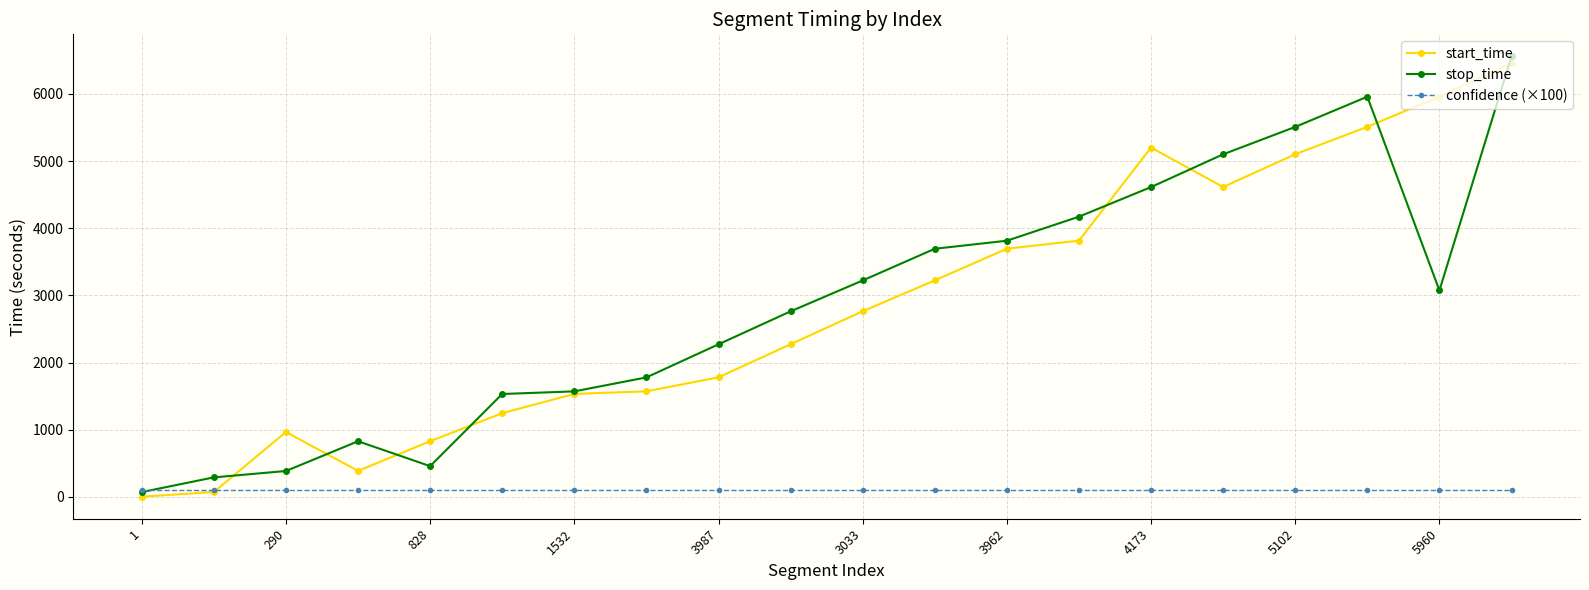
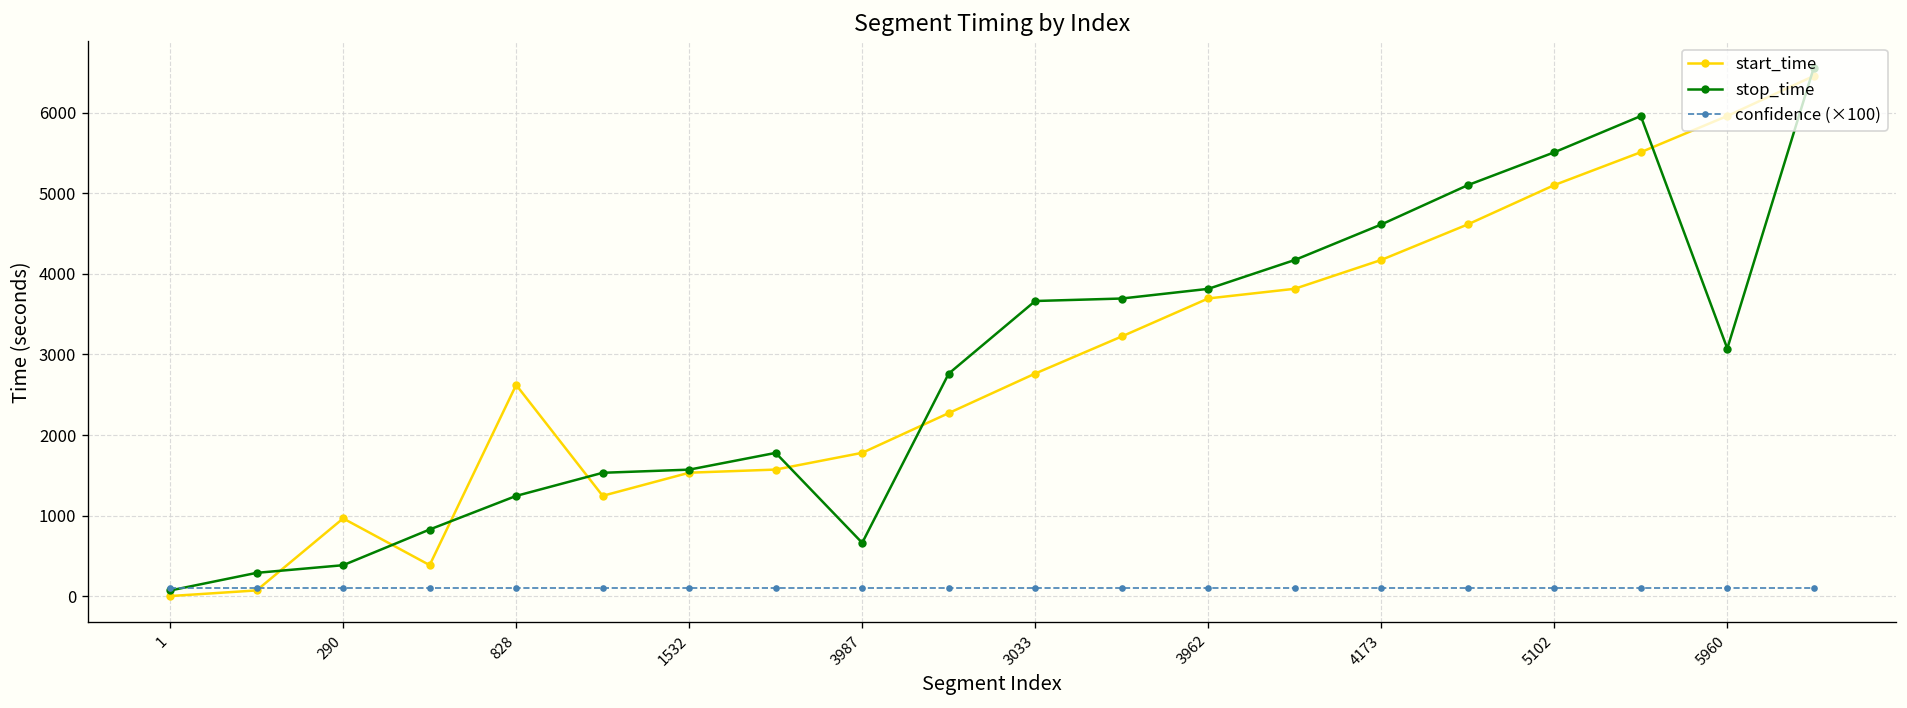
  {
    "start_time": {
      "290": 1000,
-     "828": 800,
+     "828": 2600,
      "3987": 1800,
      "3033": 2800,
      "3962": 3700,
-     "4173": 5200,
+     "4173": 4200,
      "5102": 5100
    },
    "stop_time": {
      "290": 400,
-     "828": 500,
-     "3987": 2300,
-     "3033": 3200,
+     "828": 1200,
+     "3987": 700,
+     "3033": 3700,
      "3962": 3800,
      "4173": 4600,
      "5102": 5500,
      "5960": 3100
    },
    "confidence (×100)": {
      "290": 100,
      "828": 100,
      "1532": 100,
      "3987": 100,
      "3033": 100,
      "3962": 100,
      "4173": 100,
      "5102": 100,
      "5960": 100
    }
  }
